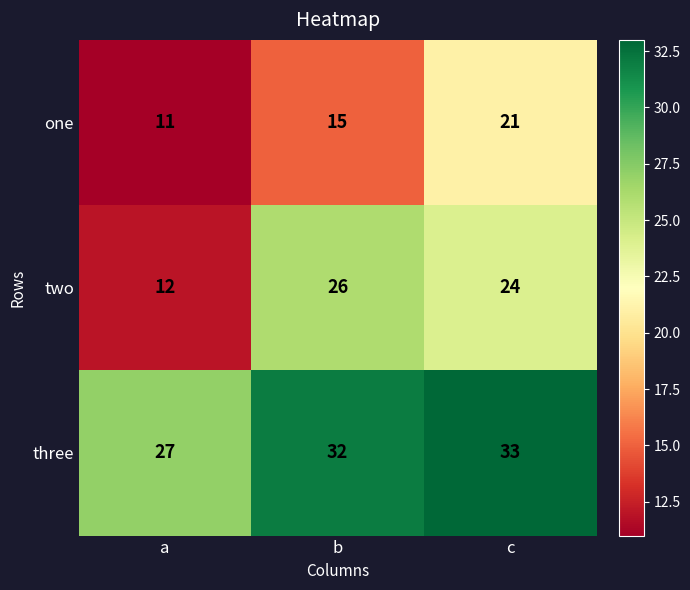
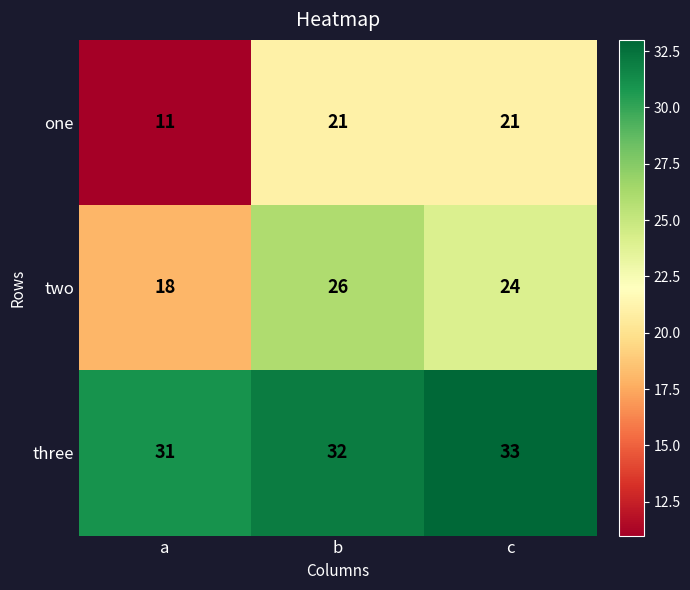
  {
    "one": {
      "a": 11,
-     "b": 15,
+     "b": 21,
      "c": 21
    },
    "two": {
-     "a": 12,
+     "a": 18,
      "b": 26,
      "c": 24
    },
    "three": {
-     "a": 27,
+     "a": 31,
      "b": 32,
      "c": 33
    }
  }
